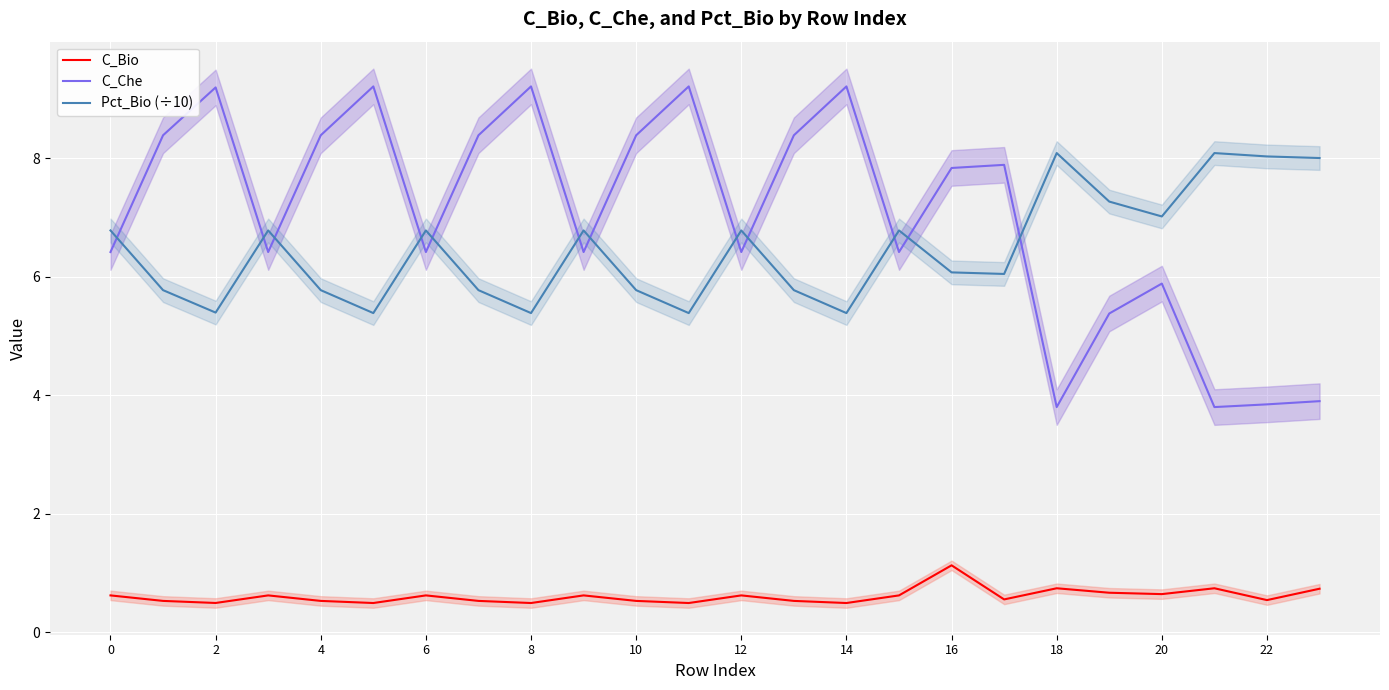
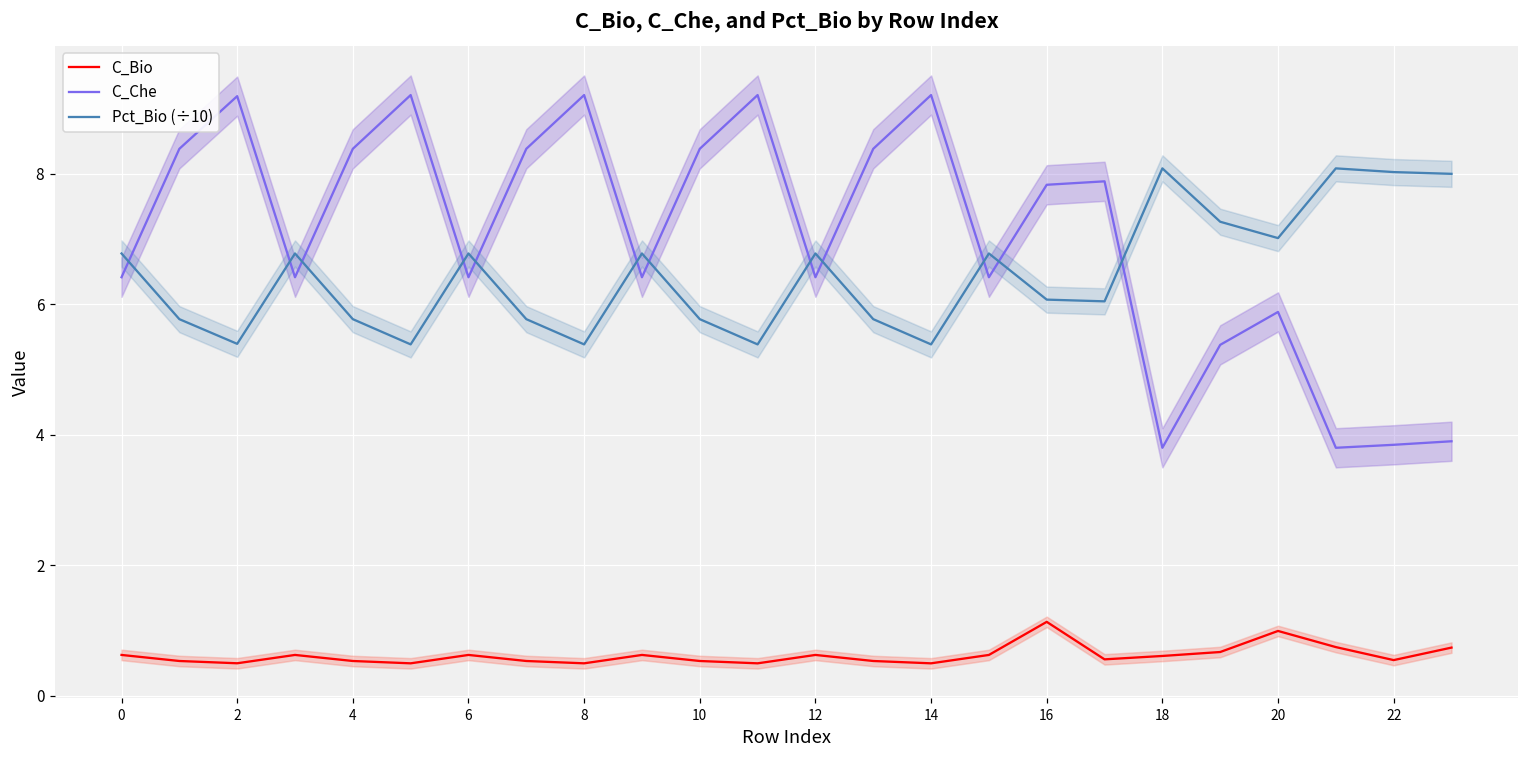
  {
    "C_Bio": {
      "0": 0.6,
      "2": 0.5,
      "4": 0.5,
      "6": 0.6,
      "8": 0.5,
      "10": 0.5,
      "12": 0.6,
      "14": 0.5,
      "16": 1.1,
-     "18": 0.7,
-     "20": 0.6,
+     "18": 0.6,
+     "20": 1.0,
      "22": 0.5
    }
  }
